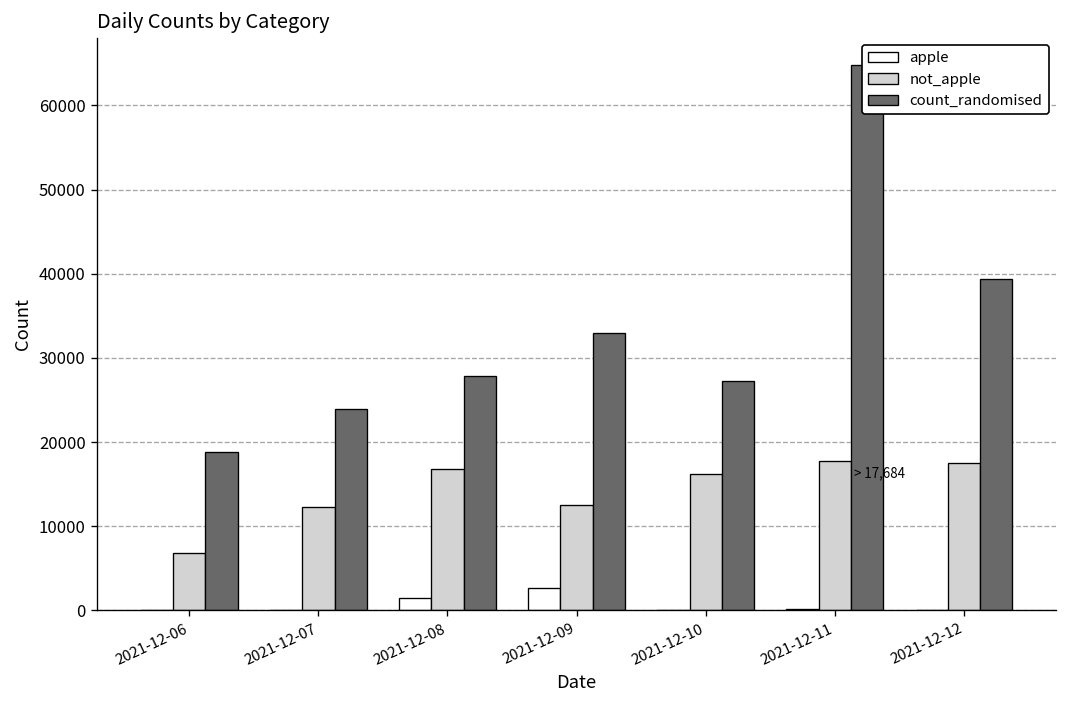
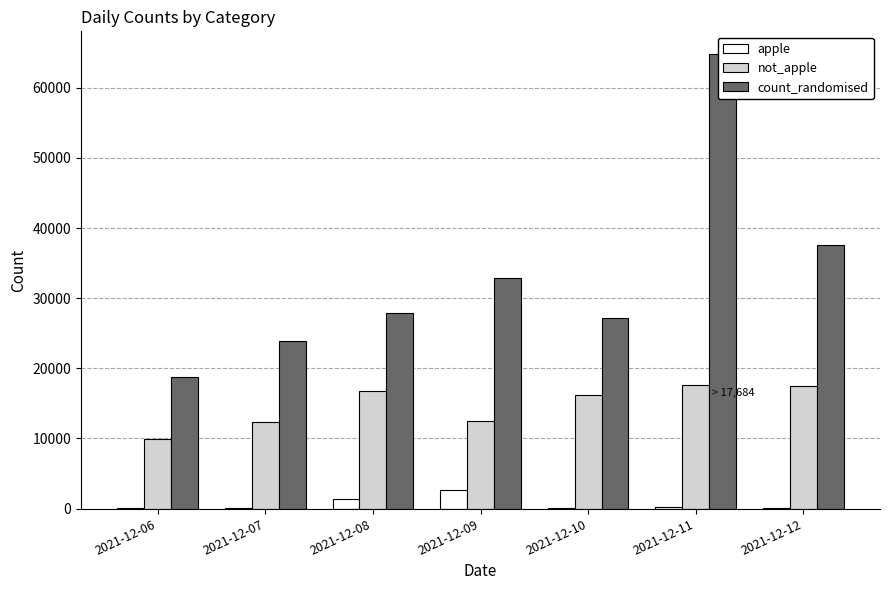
  {
    "apple": {
      "2021-12-08": 1000,
      "2021-12-09": 3000
    },
    "not_apple": {
-     "2021-12-06": 7000,
+     "2021-12-06": 10000,
      "2021-12-07": 12000,
      "2021-12-08": 17000,
      "2021-12-09": 13000,
      "2021-12-10": 16000,
      "2021-12-12": 18000
    },
    "count_randomised": {
      "2021-12-06": 19000,
      "2021-12-07": 24000,
      "2021-12-08": 28000,
      "2021-12-09": 33000,
      "2021-12-10": 27000,
-     "2021-12-12": 39000
+     "2021-12-12": 38000
    }
  }
